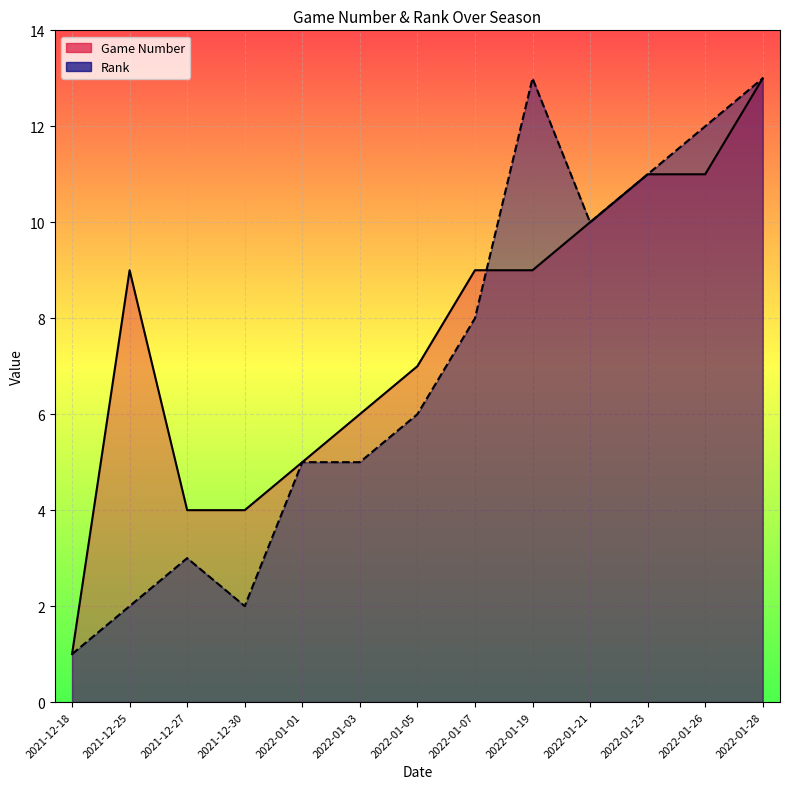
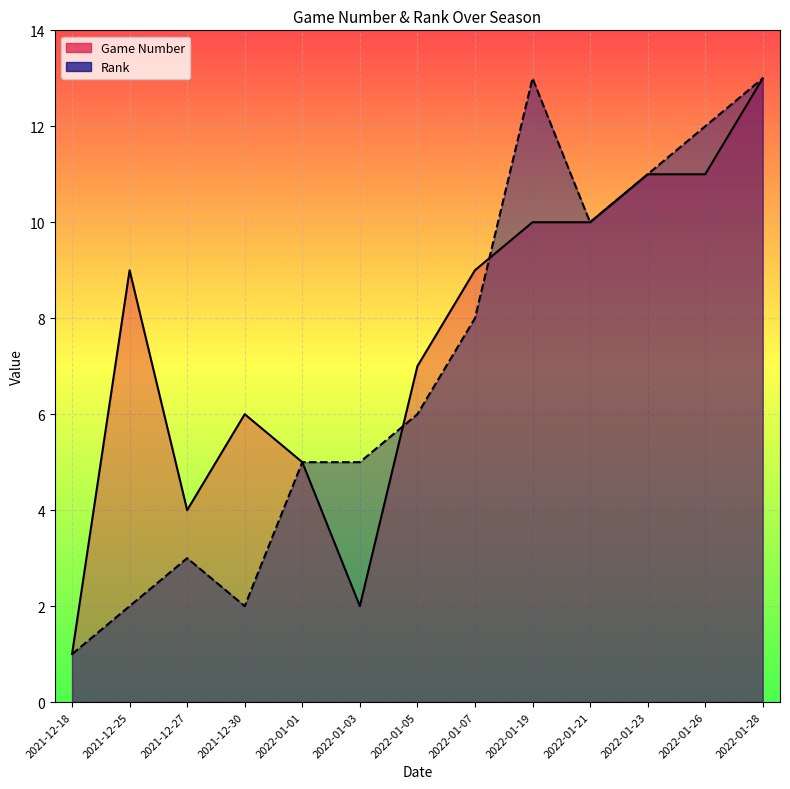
  {
    "Game Number": {
      "2021-12-25": 9,
      "2021-12-27": 4,
-     "2021-12-30": 4,
-     "2022-01-03": 6,
+     "2021-12-30": 6,
+     "2022-01-03": 2,
      "2022-01-05": 7,
      "2022-01-07": 9,
-     "2022-01-19": 9,
+     "2022-01-19": 10,
      "2022-01-26": 11
    },
    "Rank": {
      "2021-12-25": 2,
      "2021-12-27": 3,
      "2021-12-30": 2,
      "2022-01-03": 5,
      "2022-01-05": 6,
      "2022-01-07": 8,
      "2022-01-19": 13,
      "2022-01-26": 12
    }
  }
